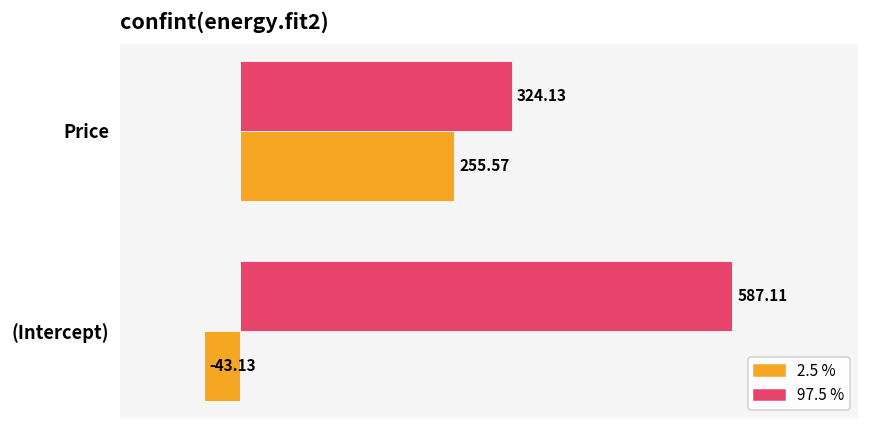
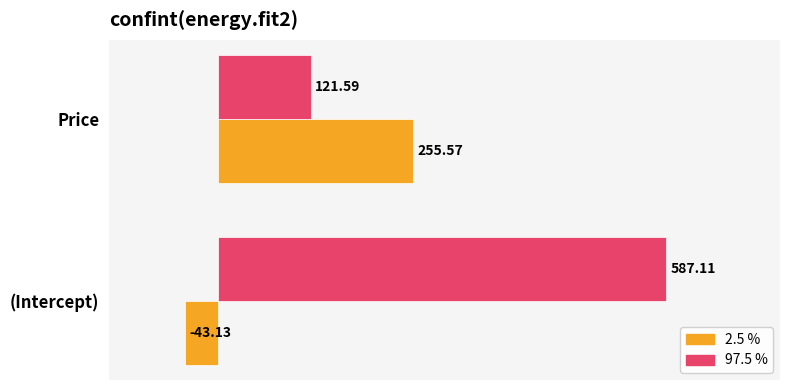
  {
    "2.5 %": {
      "Price": 255.57,
      "(Intercept)": -43.13
    },
    "97.5 %": {
-     "Price": 324.13,
+     "Price": 121.59,
      "(Intercept)": 587.11
    }
  }
